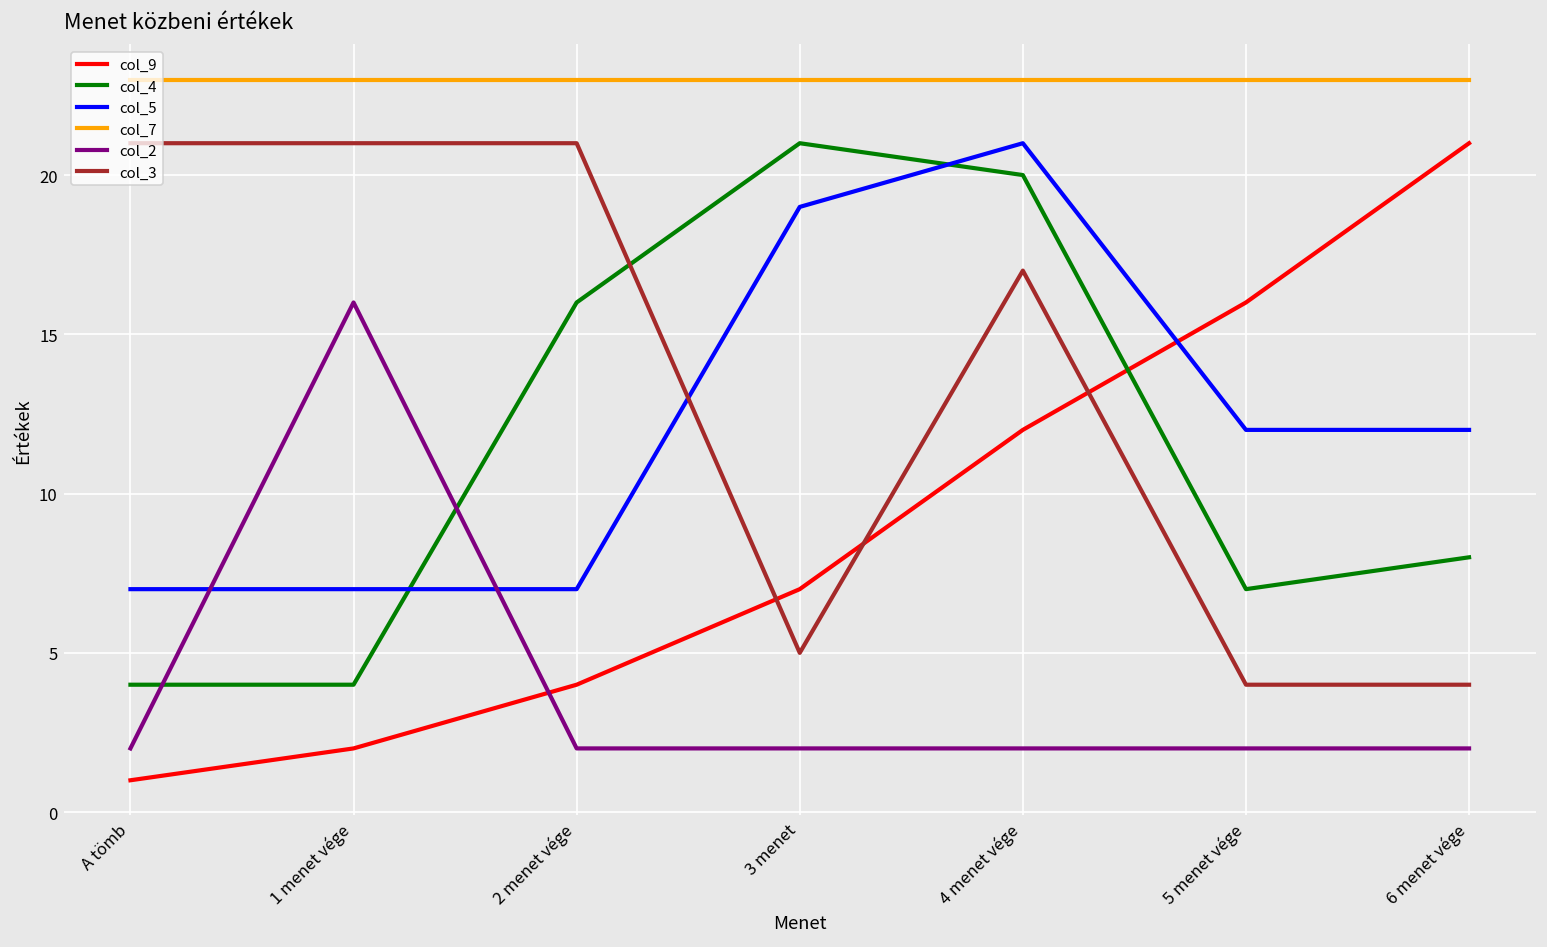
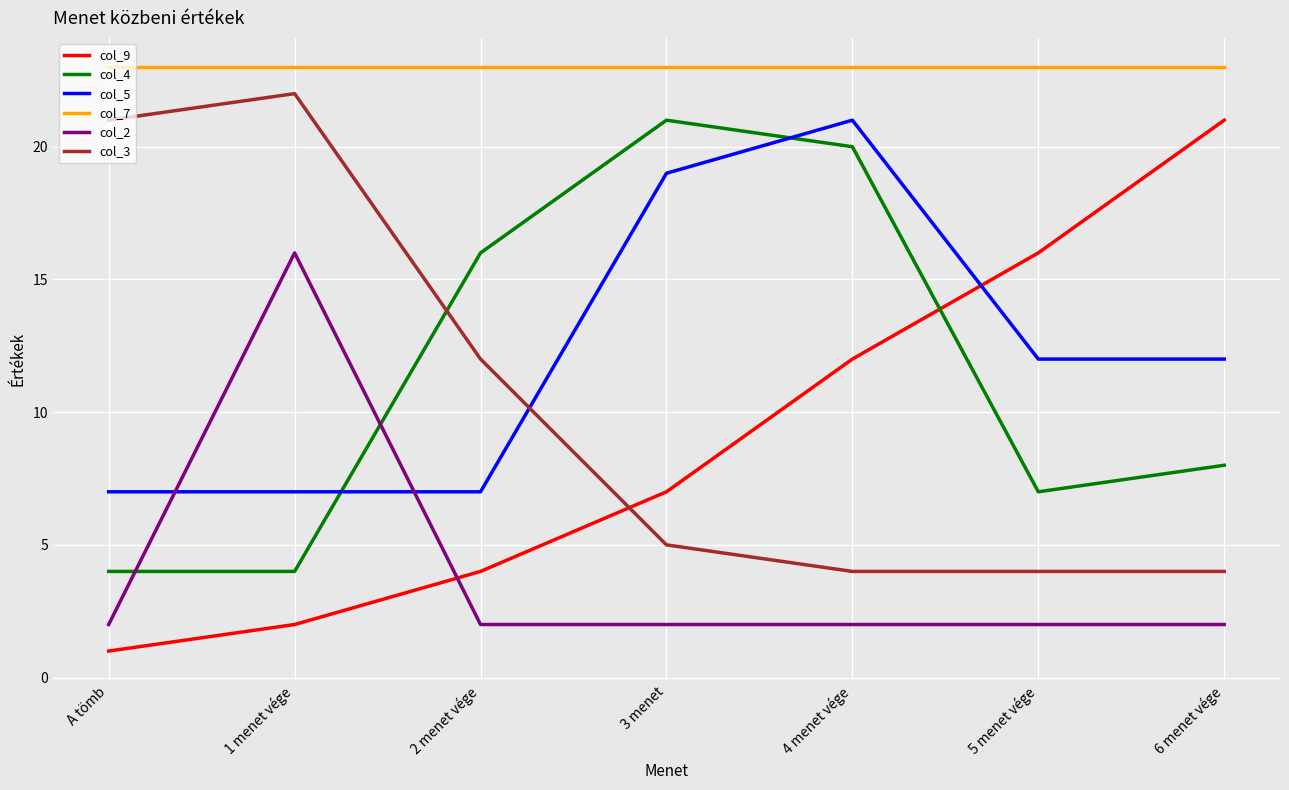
  {
    "col_9": {
      "A tömb": 1,
      "1 menet vége": 2,
      "2 menet vége": 4,
      "3 menet": 7,
      "4 menet vége": 12,
      "5 menet vége": 16,
      "6 menet vége": 21
    },
    "col_4": {
      "A tömb": 4,
      "1 menet vége": 4,
      "2 menet vége": 16,
      "3 menet": 21,
      "4 menet vége": 20,
      "5 menet vége": 7,
      "6 menet vége": 8
    },
    "col_5": {
      "A tömb": 7,
      "1 menet vége": 7,
      "2 menet vége": 7,
      "3 menet": 19,
      "4 menet vége": 21,
      "5 menet vége": 12,
      "6 menet vége": 12
    },
    "col_7": {
      "1 menet vége": 23,
      "2 menet vége": 23,
      "3 menet": 23,
      "4 menet vége": 23,
      "5 menet vége": 23,
      "6 menet vége": 23
    },
    "col_2": {
      "A tömb": 2,
      "1 menet vége": 16,
      "2 menet vége": 2,
      "3 menet": 2,
      "4 menet vége": 2,
      "5 menet vége": 2,
      "6 menet vége": 2
    },
    "col_3": {
-     "1 menet vége": 21,
-     "2 menet vége": 21,
+     "1 menet vége": 22,
+     "2 menet vége": 12,
      "3 menet": 5,
-     "4 menet vége": 17,
+     "4 menet vége": 4,
      "5 menet vége": 4,
      "6 menet vége": 4
    }
  }
